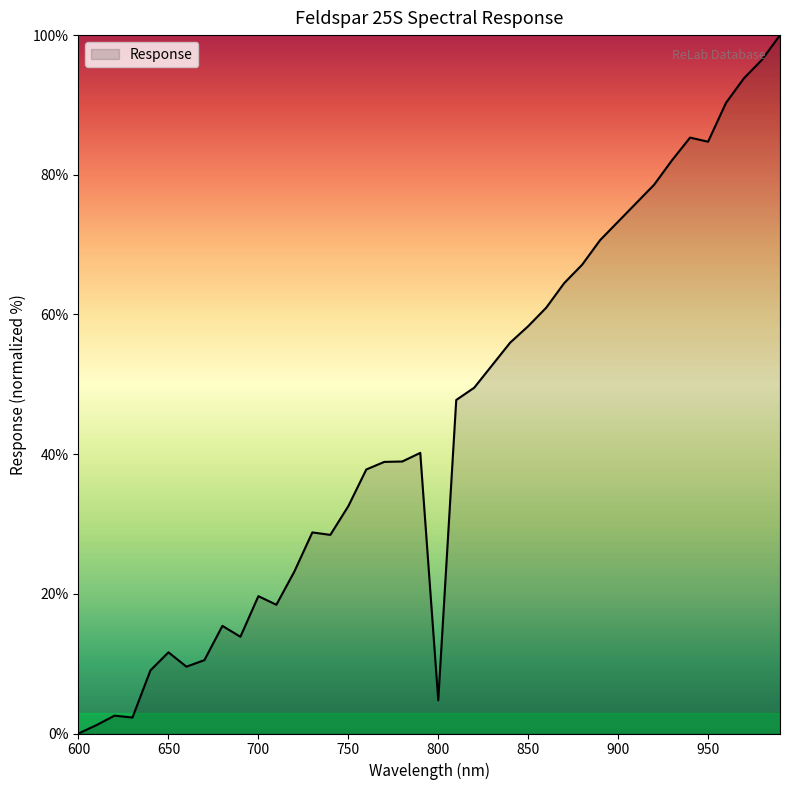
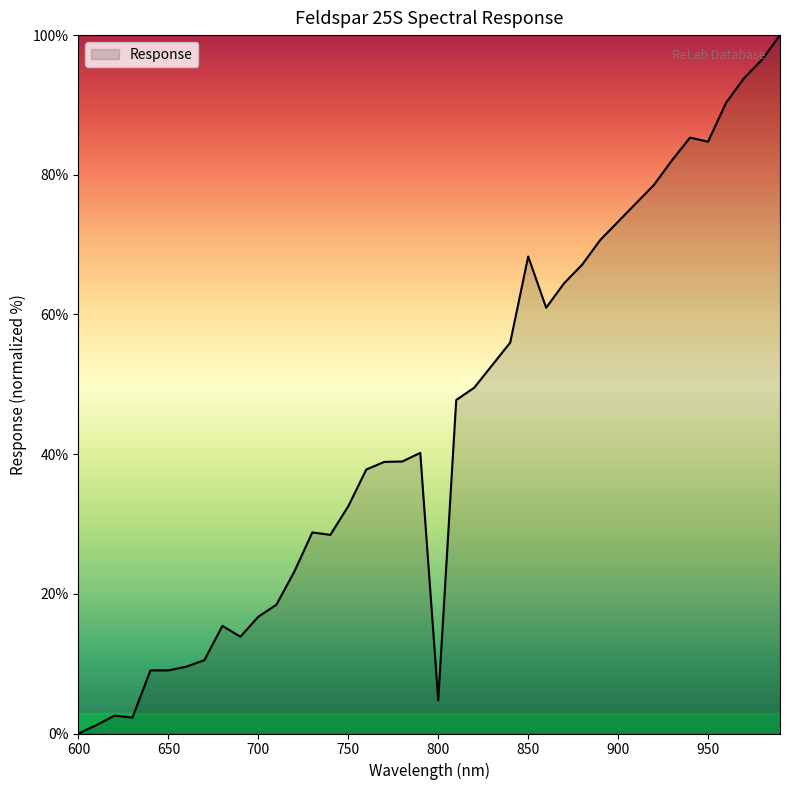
  {
-   "650": "12%",
-   "700": "20%",
+   "650": "9%",
+   "700": "17%",
    "750": "33%",
    "800": "5%",
-   "850": "58%",
+   "850": "68%",
    "900": "73%",
    "950": "85%"
  }
